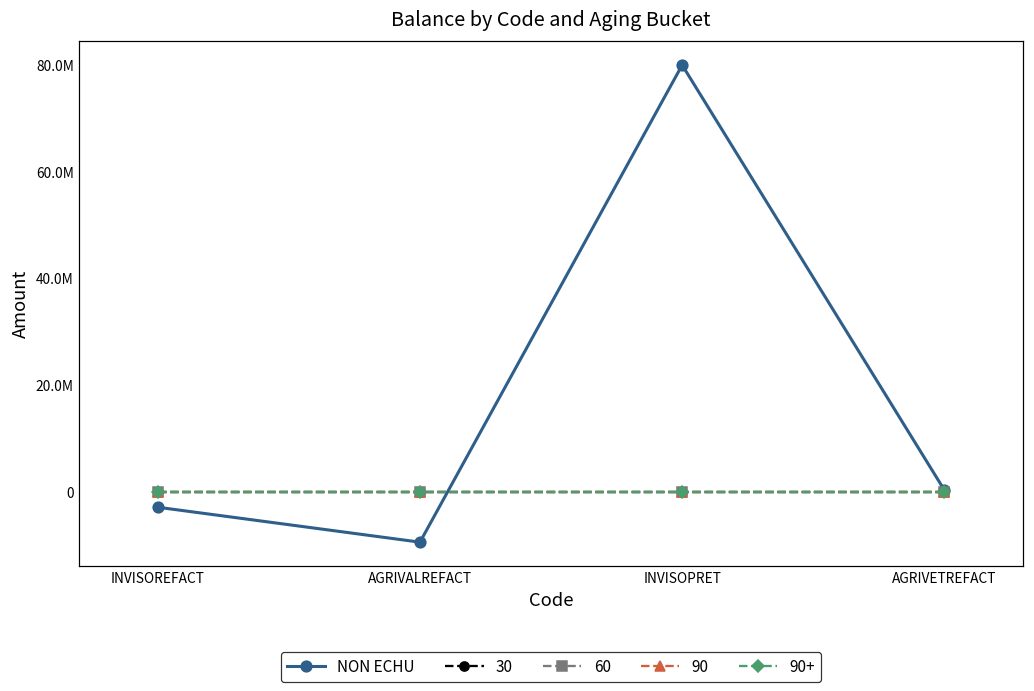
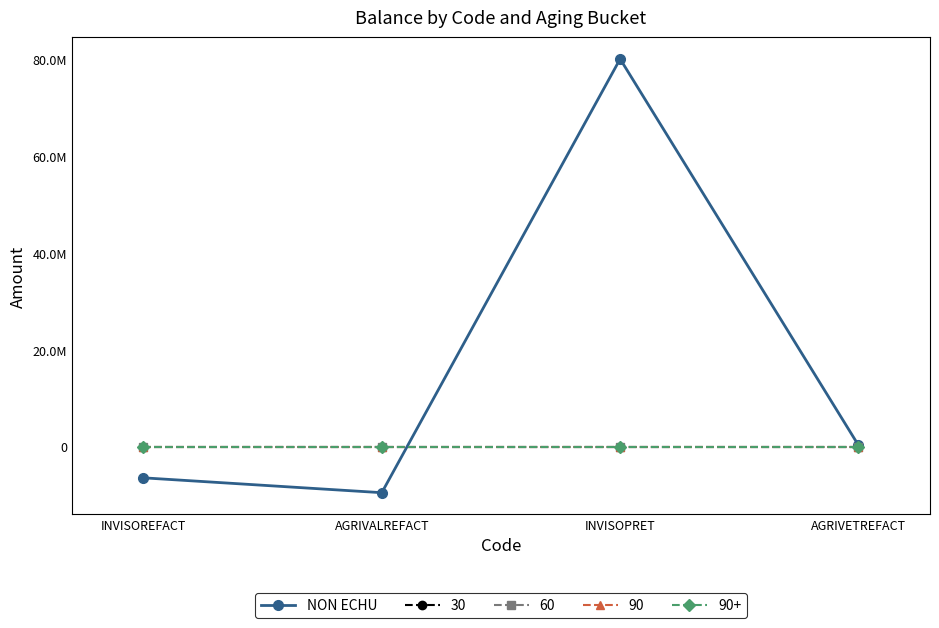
  {
    "NON ECHU": {
-     "INVISOREFACT": -3000000,
+     "INVISOREFACT": -6000000,
      "AGRIVALREFACT": -9000000,
      "INVISOPRET": 80000000
    },
    "90+": {
      "INVISOREFACT": 0,
      "AGRIVALREFACT": 0,
      "INVISOPRET": 0
    }
  }
